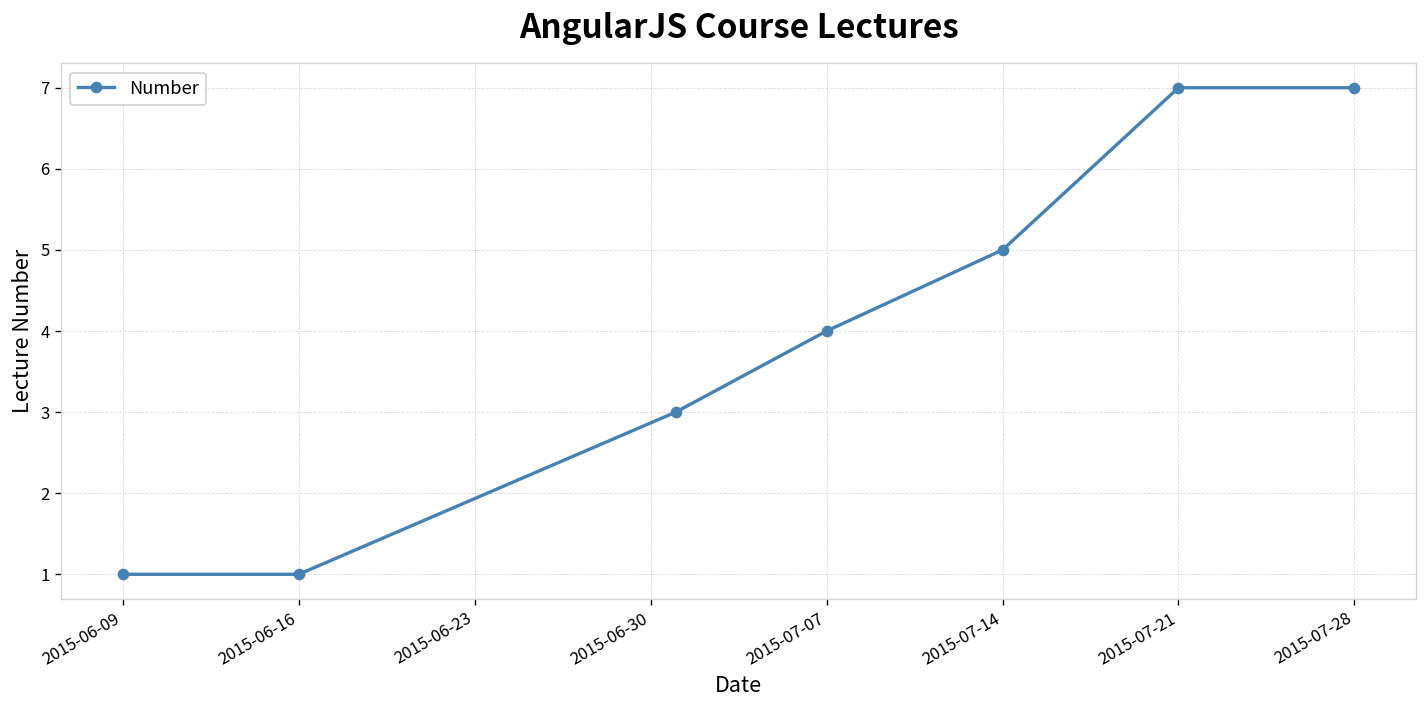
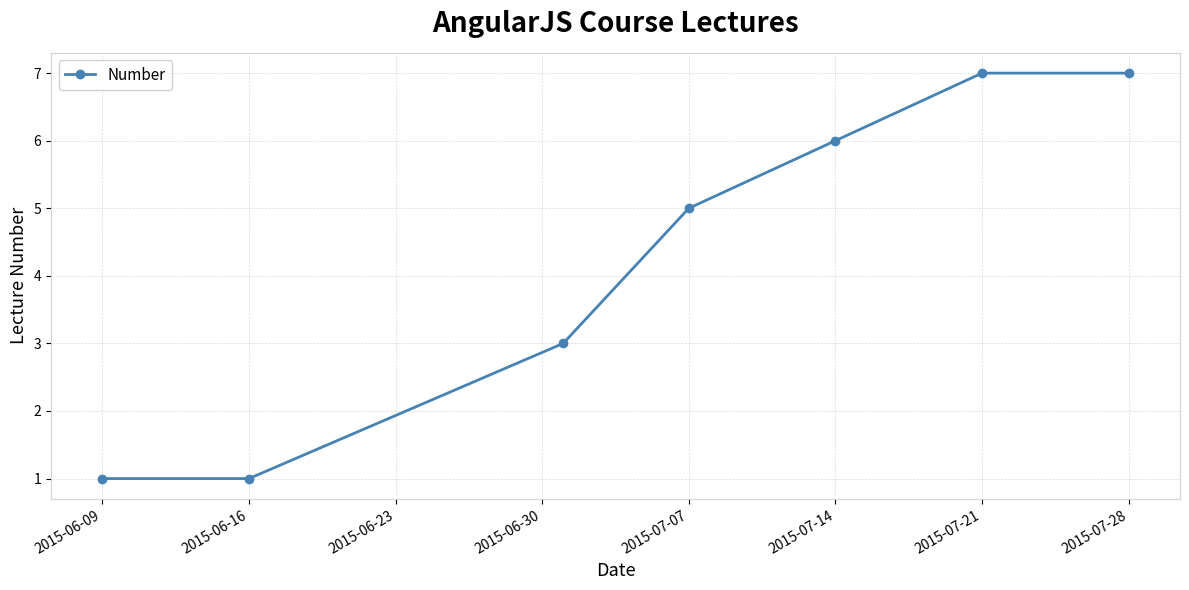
  {
    "2015-06-09": 1,
    "2015-06-16": 1,
-   "2015-07-07": 4,
-   "2015-07-14": 5,
+   "2015-07-07": 5,
+   "2015-07-14": 6,
    "2015-07-21": 7,
    "2015-07-28": 7
  }
